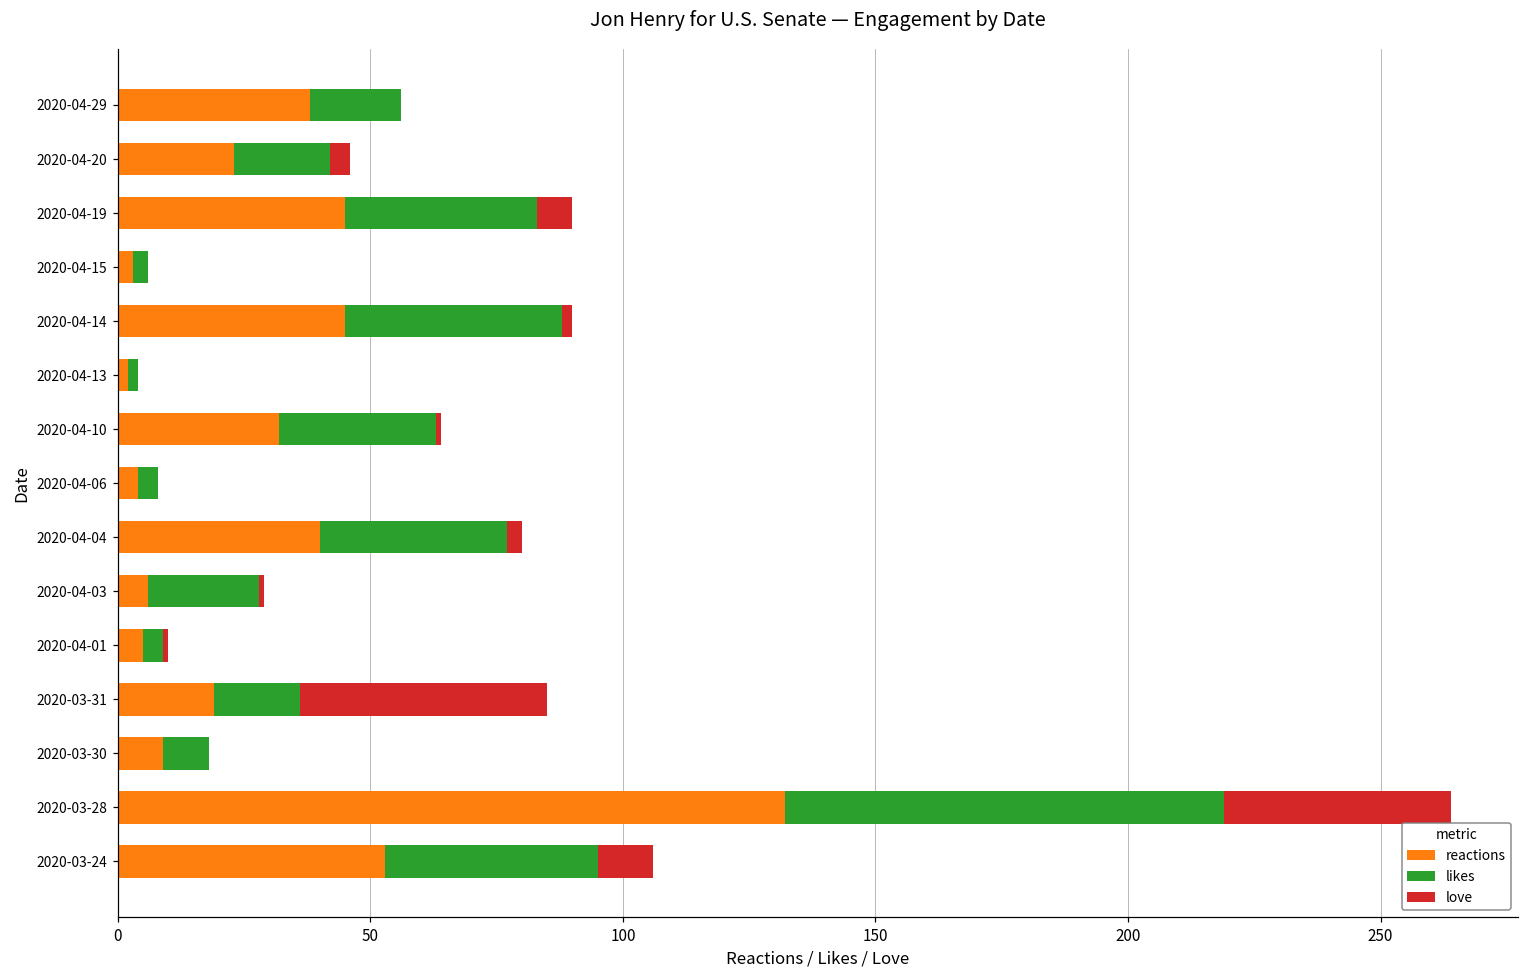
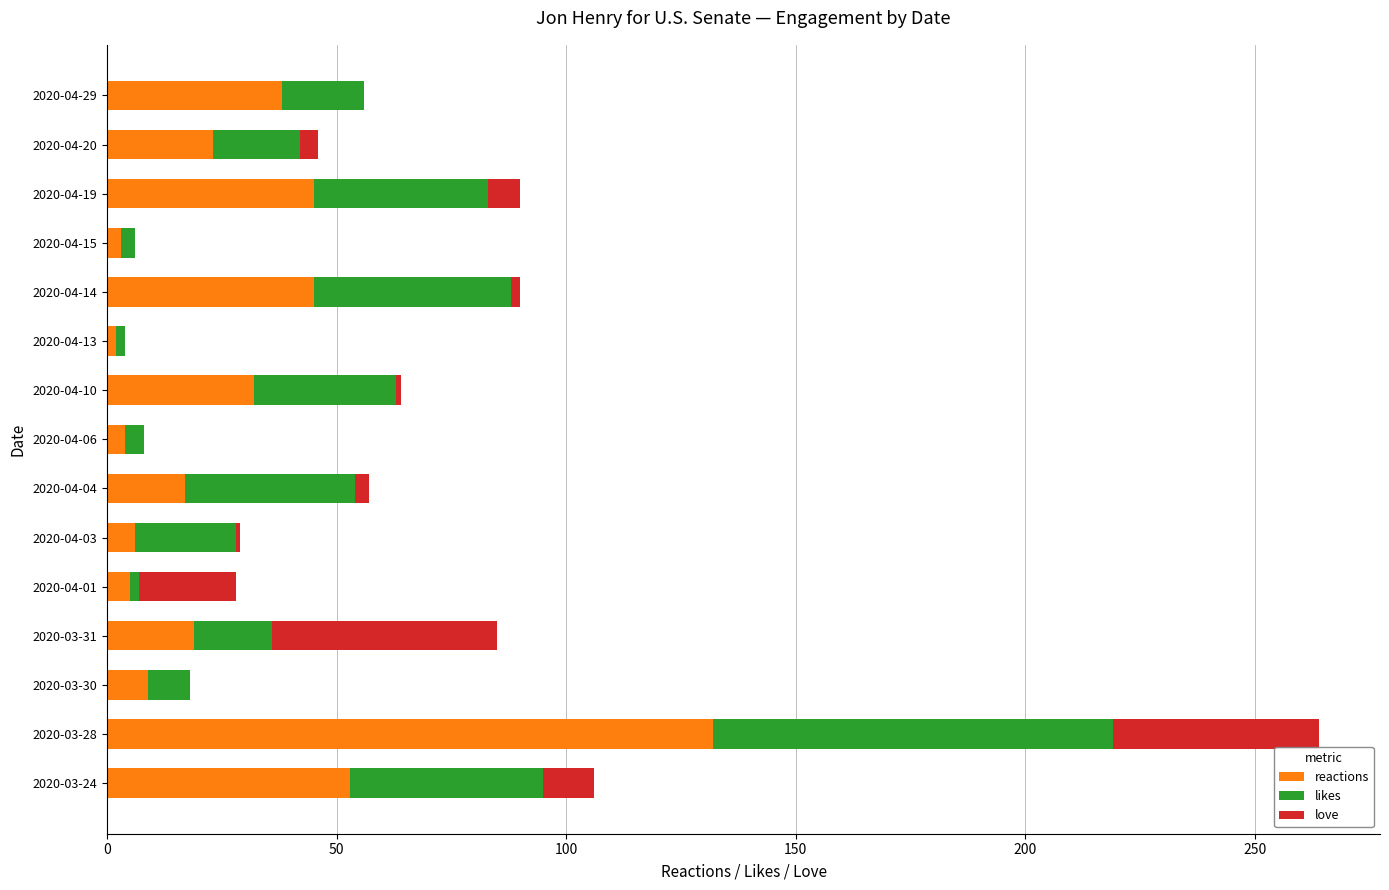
  {
    "reactions": {
      "2020-04-29": 38,
      "2020-04-20": 23,
      "2020-04-19": 45,
      "2020-04-15": 3,
      "2020-04-14": 45,
      "2020-04-13": 2,
      "2020-04-10": 32,
      "2020-04-06": 4,
-     "2020-04-04": 40,
+     "2020-04-04": 17,
      "2020-04-03": 6,
      "2020-04-01": 5,
      "2020-03-31": 19,
      "2020-03-30": 9,
      "2020-03-28": 132,
      "2020-03-24": 53
    },
    "likes": {
      "2020-04-29": 18,
      "2020-04-20": 19,
      "2020-04-19": 38,
      "2020-04-15": 3,
      "2020-04-14": 43,
      "2020-04-13": 2,
      "2020-04-10": 31,
      "2020-04-06": 4,
      "2020-04-04": 37,
      "2020-04-03": 22,
-     "2020-04-01": 4,
+     "2020-04-01": 2,
      "2020-03-31": 17,
      "2020-03-30": 9,
      "2020-03-28": 87,
      "2020-03-24": 42
    },
    "love": {
      "2020-04-29": 0,
      "2020-04-20": 4,
      "2020-04-19": 7,
      "2020-04-15": 0,
      "2020-04-14": 2,
      "2020-04-13": 0,
      "2020-04-10": 1,
      "2020-04-06": 0,
      "2020-04-04": 3,
      "2020-04-03": 1,
-     "2020-04-01": 1,
+     "2020-04-01": 21,
      "2020-03-31": 49,
      "2020-03-30": 0,
      "2020-03-28": 45,
      "2020-03-24": 11
    }
  }
